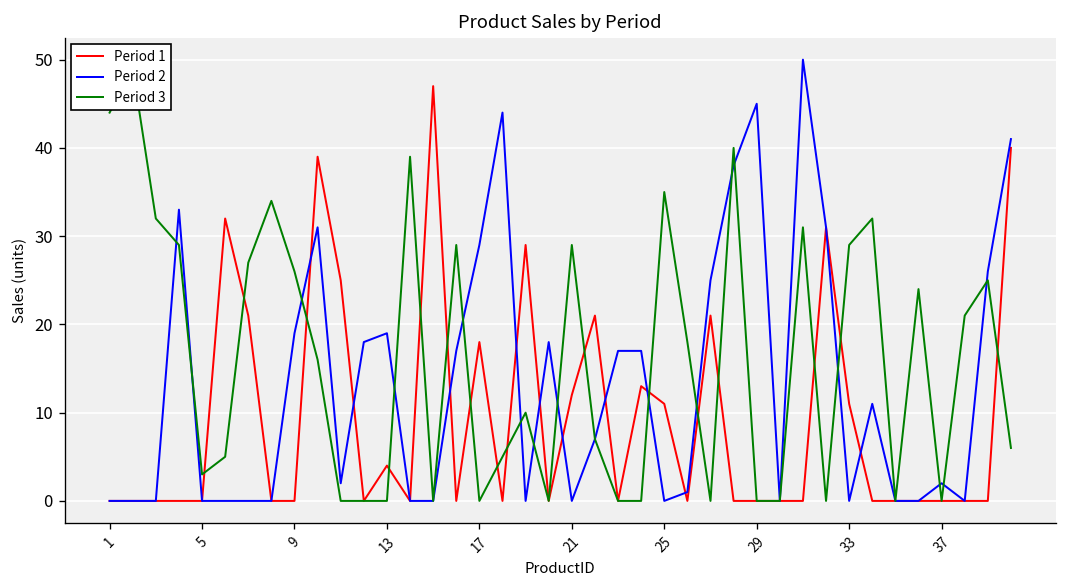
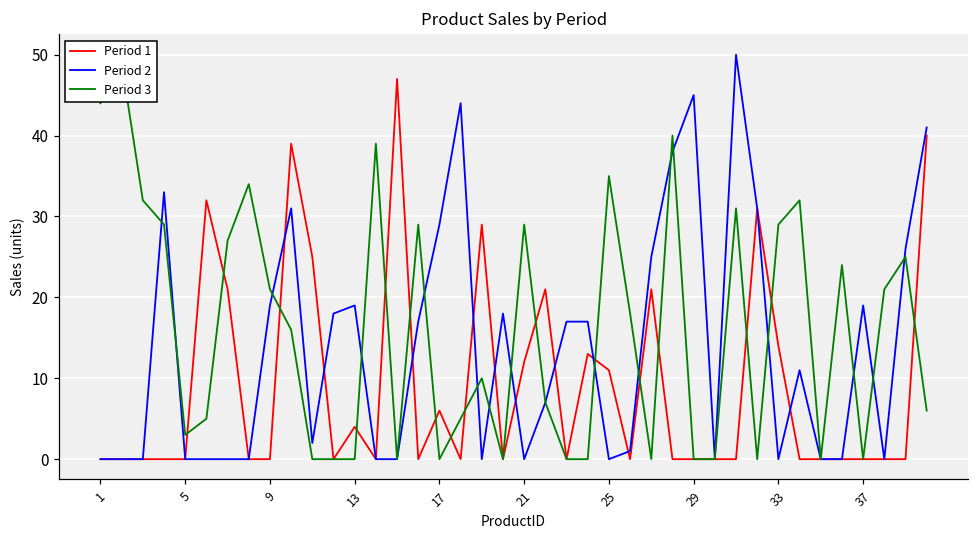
  {
    "Period 1": {
      "9": 0,
      "13": 4,
-     "17": 18,
+     "17": 6,
      "21": 12,
      "25": 11,
-     "33": 11
+     "33": 14
    },
    "Period 2": {
      "9": 19,
      "13": 19,
      "17": 29,
      "21": 0,
      "25": 0,
      "29": 45,
      "33": 0,
-     "37": 2
+     "37": 19
    },
    "Period 3": {
      "1": 44,
      "5": 3,
-     "9": 26,
+     "9": 21,
      "13": 0,
      "17": 0,
      "21": 29,
      "25": 35,
      "33": 29
    }
  }
